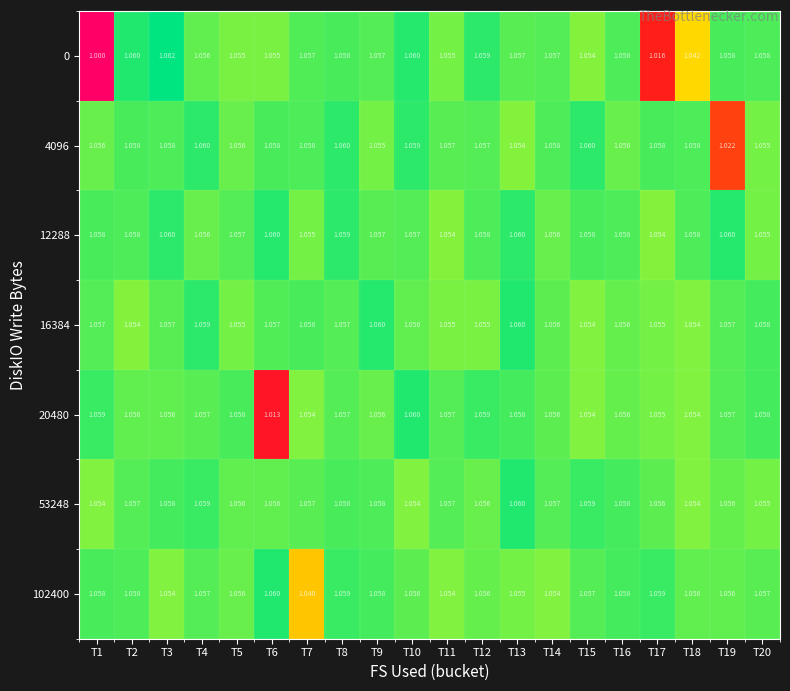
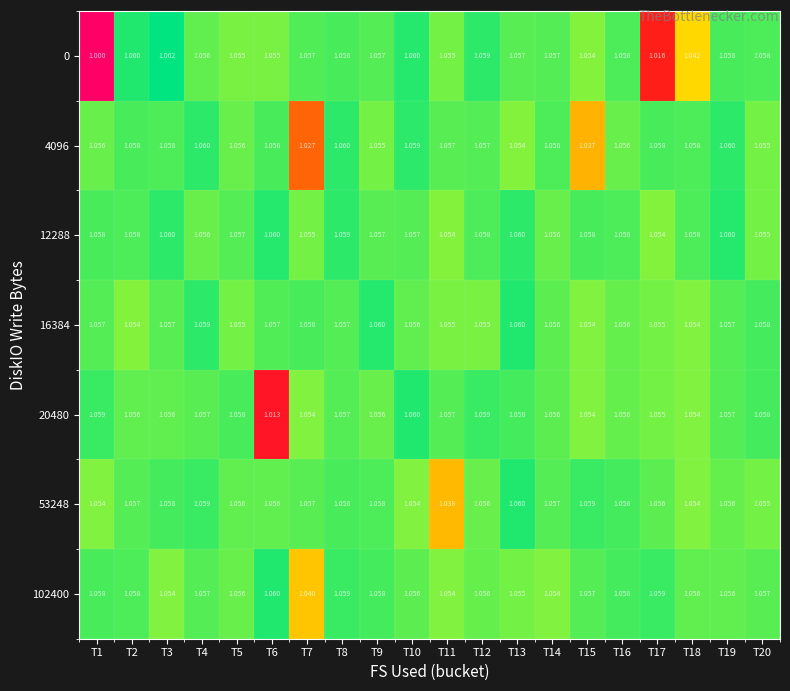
  {
    "0": {
      "T1": 1.000,
      "T2": 1.060,
      "T3": 1.062,
      "T4": 1.056,
      "T5": 1.055,
      "T6": 1.055,
      "T7": 1.057,
      "T8": 1.058,
      "T9": 1.057,
      "T10": 1.060,
      "T11": 1.055,
      "T12": 1.059,
      "T13": 1.057,
      "T14": 1.057,
      "T15": 1.054,
      "T16": 1.058,
      "T17": 1.016,
      "T18": 1.042,
      "T19": 1.058,
      "T20": 1.058
    },
    "4096": {
      "T1": 1.056,
      "T2": 1.058,
      "T3": 1.058,
      "T4": 1.060,
      "T5": 1.056,
      "T6": 1.058,
-     "T7": 1.058,
+     "T7": 1.027,
      "T8": 1.060,
      "T9": 1.055,
      "T10": 1.059,
      "T11": 1.057,
      "T12": 1.057,
      "T13": 1.054,
      "T14": 1.058,
-     "T15": 1.060,
+     "T15": 1.037,
      "T16": 1.056,
      "T17": 1.058,
      "T18": 1.058,
-     "T19": 1.022,
+     "T19": 1.060,
      "T20": 1.055
    },
    "12288": {
      "T1": 1.058,
      "T2": 1.058,
      "T3": 1.060,
      "T4": 1.056,
      "T5": 1.057,
      "T6": 1.060,
      "T7": 1.055,
      "T8": 1.059,
      "T9": 1.057,
      "T10": 1.057,
      "T11": 1.054,
      "T12": 1.058,
      "T13": 1.060,
      "T14": 1.056,
      "T15": 1.058,
      "T16": 1.058,
      "T17": 1.054,
      "T18": 1.058,
      "T19": 1.060,
      "T20": 1.055
    },
    "16384": {
      "T1": 1.057,
      "T2": 1.054,
      "T3": 1.057,
      "T4": 1.059,
      "T5": 1.055,
      "T6": 1.057,
      "T7": 1.058,
      "T8": 1.057,
      "T9": 1.060,
      "T10": 1.056,
      "T11": 1.055,
      "T12": 1.055,
      "T13": 1.060,
      "T14": 1.056,
      "T15": 1.054,
      "T16": 1.056,
      "T17": 1.055,
      "T18": 1.054,
      "T19": 1.057,
      "T20": 1.058
    },
    "20480": {
      "T1": 1.059,
      "T2": 1.056,
      "T3": 1.056,
      "T4": 1.057,
      "T5": 1.058,
      "T6": 1.013,
      "T7": 1.054,
      "T8": 1.057,
      "T9": 1.056,
      "T10": 1.060,
      "T11": 1.057,
      "T12": 1.059,
      "T13": 1.058,
      "T14": 1.056,
      "T15": 1.054,
      "T16": 1.056,
      "T17": 1.055,
      "T18": 1.054,
      "T19": 1.057,
      "T20": 1.058
    },
    "53248": {
      "T1": 1.054,
      "T2": 1.057,
      "T3": 1.058,
      "T4": 1.059,
      "T5": 1.056,
      "T6": 1.056,
      "T7": 1.057,
      "T8": 1.058,
      "T9": 1.058,
      "T10": 1.054,
-     "T11": 1.057,
+     "T11": 1.038,
      "T12": 1.056,
      "T13": 1.060,
      "T14": 1.057,
      "T15": 1.059,
      "T16": 1.058,
      "T17": 1.056,
      "T18": 1.054,
      "T19": 1.056,
      "T20": 1.055
    },
    "102400": {
      "T1": 1.058,
      "T2": 1.058,
      "T3": 1.054,
      "T4": 1.057,
      "T5": 1.056,
      "T6": 1.060,
      "T7": 1.040,
      "T8": 1.059,
      "T9": 1.058,
      "T10": 1.056,
      "T11": 1.054,
      "T12": 1.056,
      "T13": 1.055,
      "T14": 1.054,
      "T15": 1.057,
      "T16": 1.058,
      "T17": 1.059,
      "T18": 1.056,
      "T19": 1.056,
      "T20": 1.057
    }
  }
